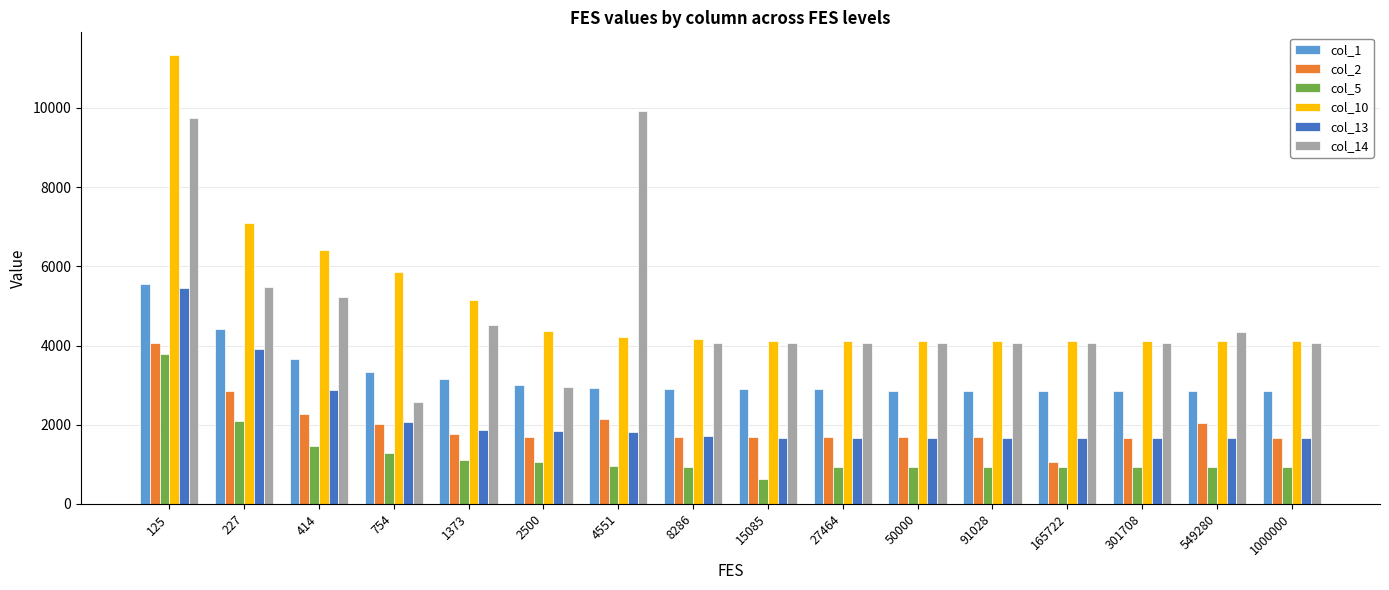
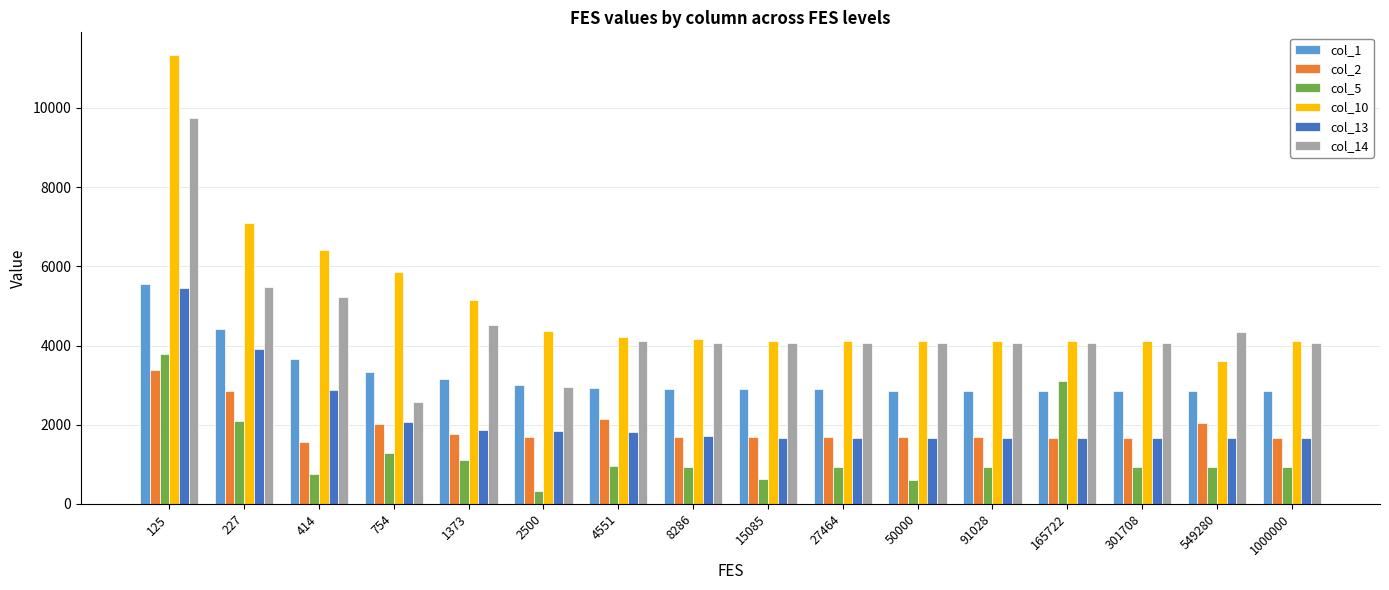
  {
    "col_2": {
-     "125": 4100,
+     "125": 3400,
      "227": 2800,
-     "414": 2300,
+     "414": 1600,
      "754": 2000,
      "1373": 1800,
      "2500": 1700,
      "4551": 2100,
      "8286": 1700,
      "15085": 1700,
      "27464": 1700,
      "50000": 1700,
      "91028": 1700,
-     "165722": 1000,
+     "165722": 1700,
      "301708": 1700,
      "549280": 2000,
      "1000000": 1700
    },
    "col_5": {
      "125": 3800,
      "227": 2100,
-     "414": 1500,
+     "414": 800,
      "754": 1300,
      "1373": 1100,
-     "2500": 1100,
+     "2500": 300,
      "4551": 1000,
      "8286": 900,
      "15085": 600,
      "27464": 900,
-     "50000": 900,
+     "50000": 600,
      "91028": 900,
-     "165722": 900,
+     "165722": 3100,
      "301708": 900,
      "549280": 900,
      "1000000": 900
    },
    "col_10": {
      "125": 11300,
      "227": 7100,
      "414": 6400,
      "754": 5900,
      "1373": 5100,
      "2500": 4400,
      "4551": 4200,
      "8286": 4200,
      "15085": 4100,
      "27464": 4100,
      "50000": 4100,
      "91028": 4100,
      "165722": 4100,
      "301708": 4100,
-     "549280": 4100,
+     "549280": 3600,
      "1000000": 4100
    },
    "col_14": {
      "125": 9800,
      "227": 5500,
      "414": 5200,
      "754": 2600,
      "1373": 4500,
      "2500": 3000,
-     "4551": 9900,
+     "4551": 4100,
      "8286": 4100,
      "15085": 4100,
      "27464": 4100,
      "50000": 4100,
      "91028": 4100,
      "165722": 4100,
      "301708": 4100,
      "549280": 4300,
      "1000000": 4100
    }
  }
